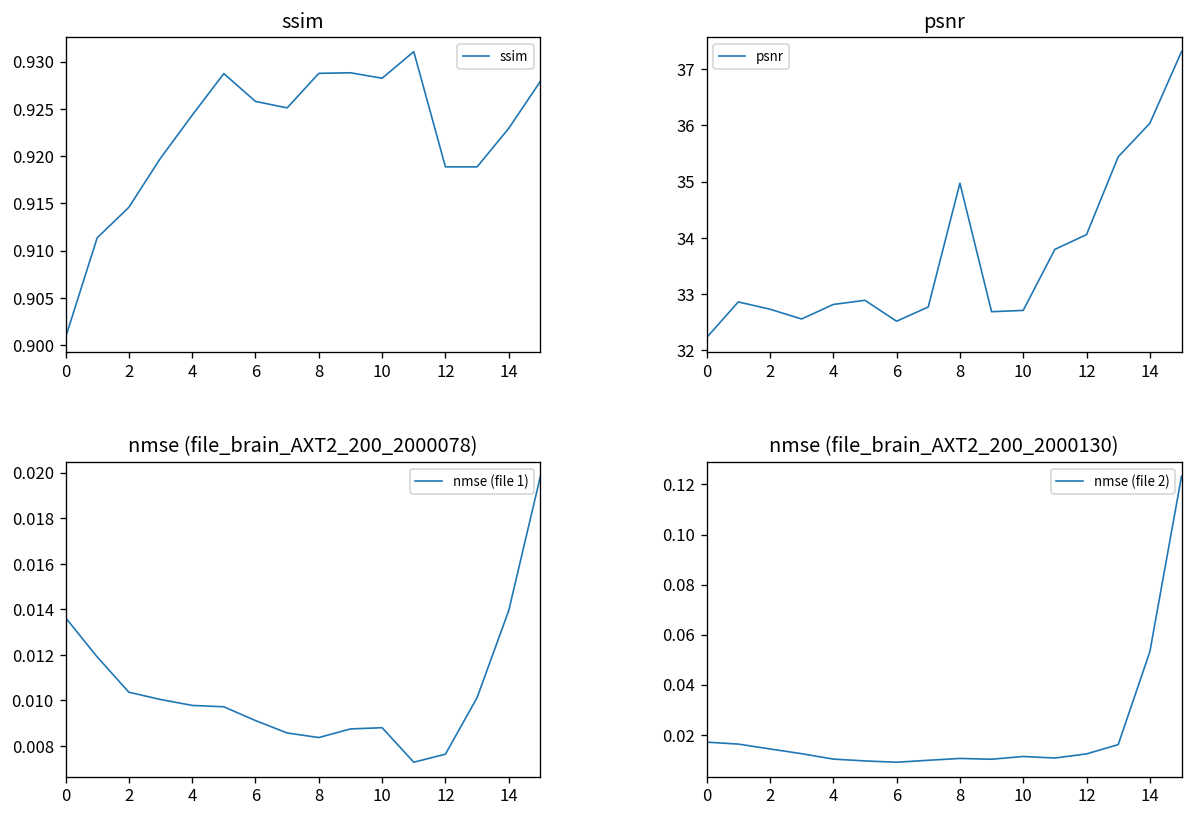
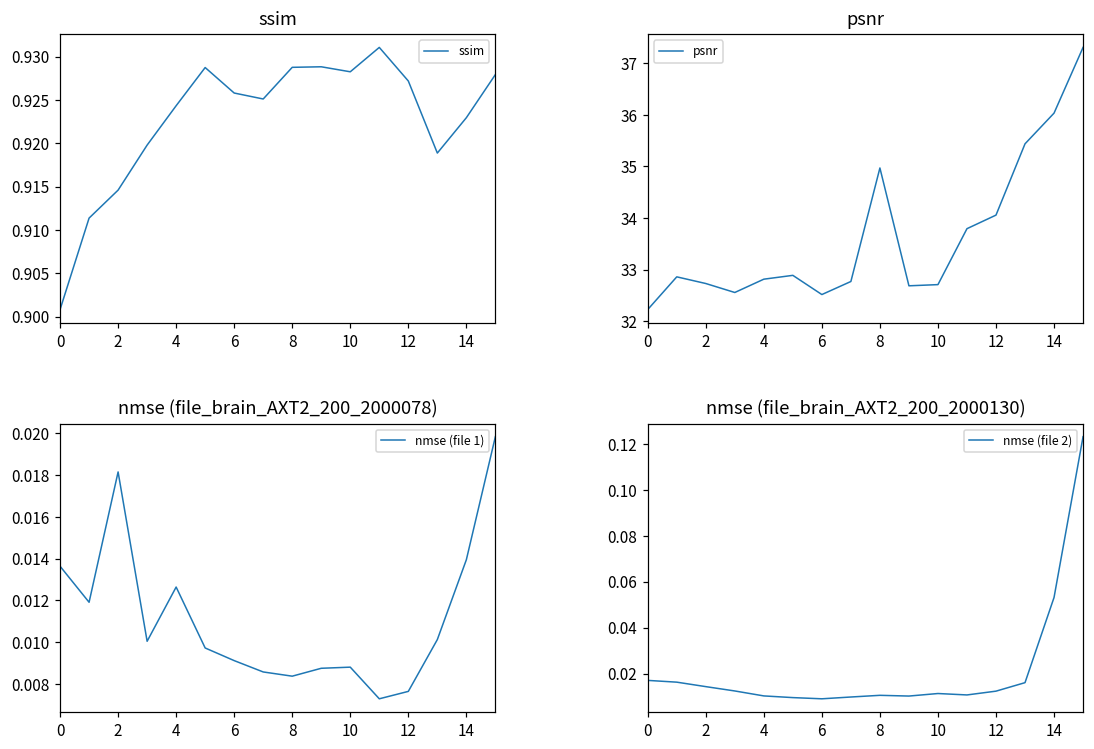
  {
    "ssim": {
      "0": 0.901,
      "2": 0.915,
      "4": 0.924,
      "6": 0.926,
      "8": 0.929,
      "10": 0.928,
-     "12": 0.919,
+     "12": 0.927,
      "14": 0.923
    },
    "psnr": {
      "0": 32.2,
      "2": 32.7,
      "4": 32.8,
      "6": 32.5,
      "8": 35.0,
      "10": 32.7,
      "12": 34.1,
      "14": 36.0
    },
    "nmse (file_brain_AXT2_200_2000078)": {
      "0": 0.0136,
-     "2": 0.0104,
-     "4": 0.0098,
+     "2": 0.0182,
+     "4": 0.0126,
      "6": 0.0091,
      "8": 0.0084,
      "10": 0.0088,
      "12": 0.0076,
      "14": 0.0139
    },
    "nmse (file_brain_AXT2_200_2000130)": {
      "0": 0.017,
      "2": 0.014,
      "4": 0.010,
      "6": 0.009,
      "8": 0.011,
      "10": 0.011,
      "12": 0.012,
      "14": 0.053
    }
  }
